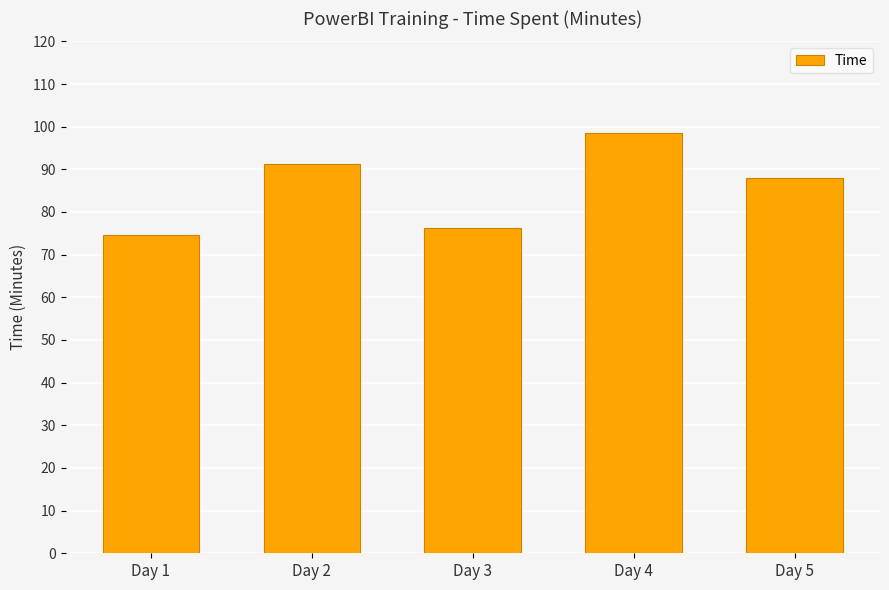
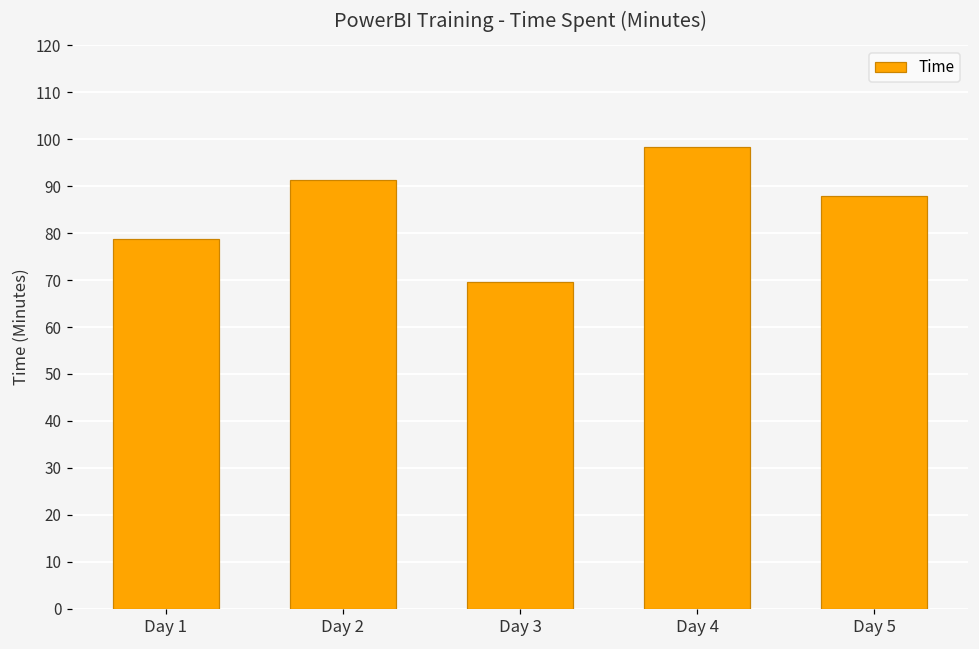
  {
-   "Day 1": 75,
+   "Day 1": 79,
    "Day 2": 91,
-   "Day 3": 76,
+   "Day 3": 70,
    "Day 4": 98,
    "Day 5": 88
  }
